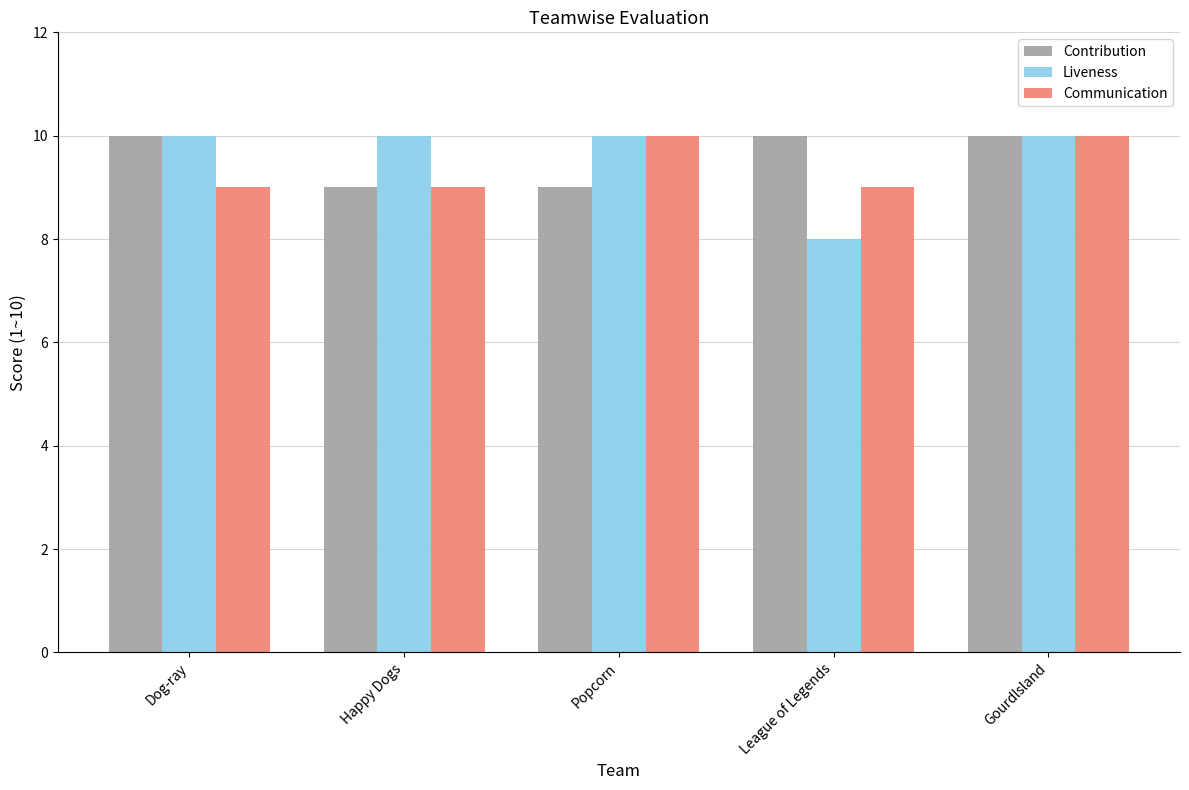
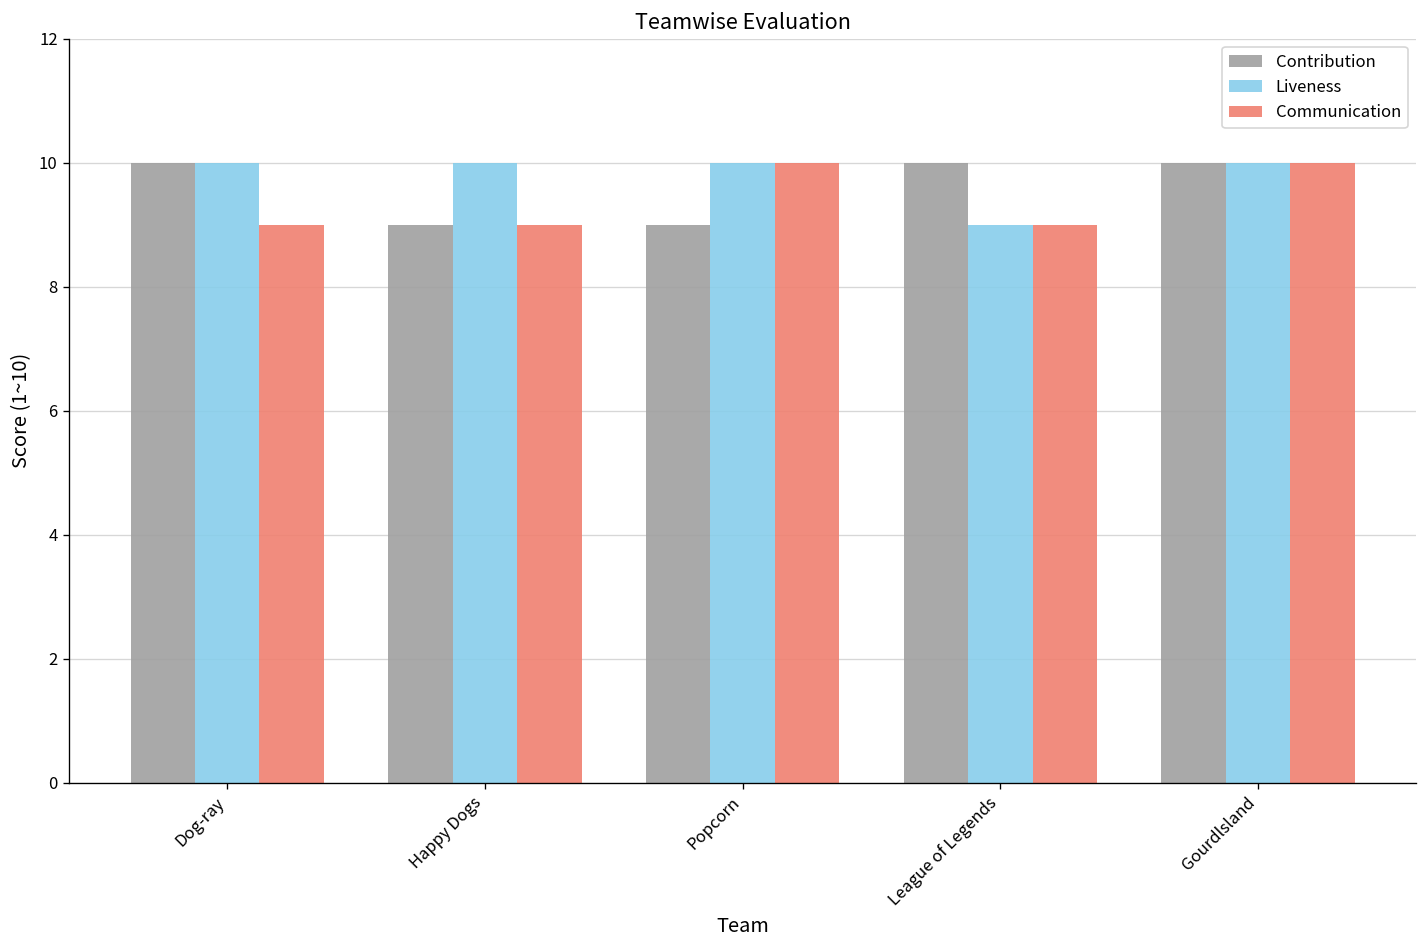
  {
    "Contribution": {
      "Dog-ray": 10,
      "Happy Dogs": 9,
      "Popcorn": 9,
      "League of Legends": 10,
      "Gourdlsland": 10
    },
    "Liveness": {
      "Dog-ray": 10,
      "Happy Dogs": 10,
      "Popcorn": 10,
-     "League of Legends": 8,
+     "League of Legends": 9,
      "Gourdlsland": 10
    },
    "Communication": {
      "Dog-ray": 9,
      "Happy Dogs": 9,
      "Popcorn": 10,
      "League of Legends": 9,
      "Gourdlsland": 10
    }
  }
